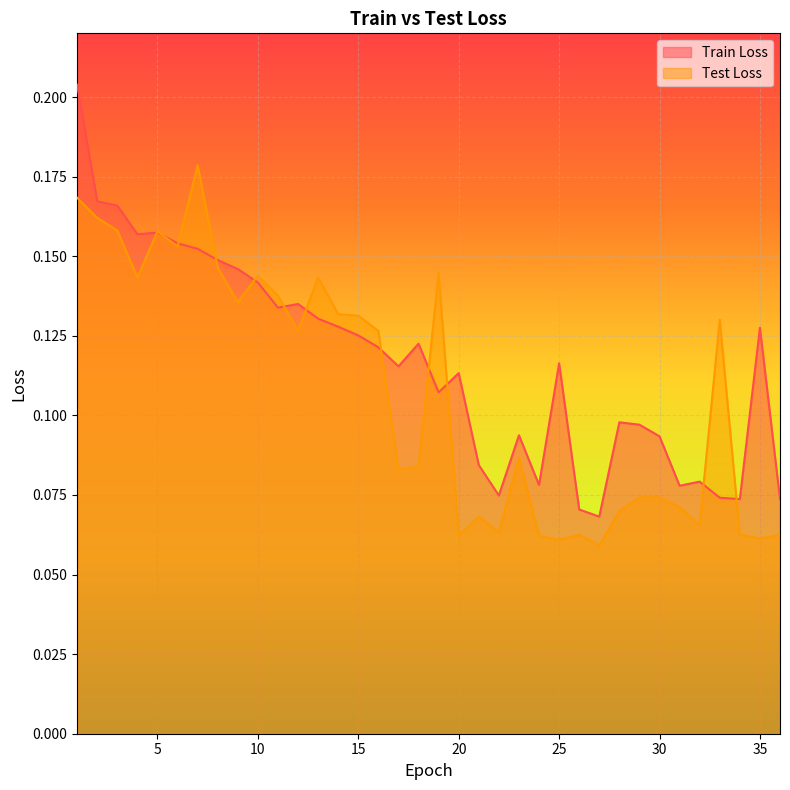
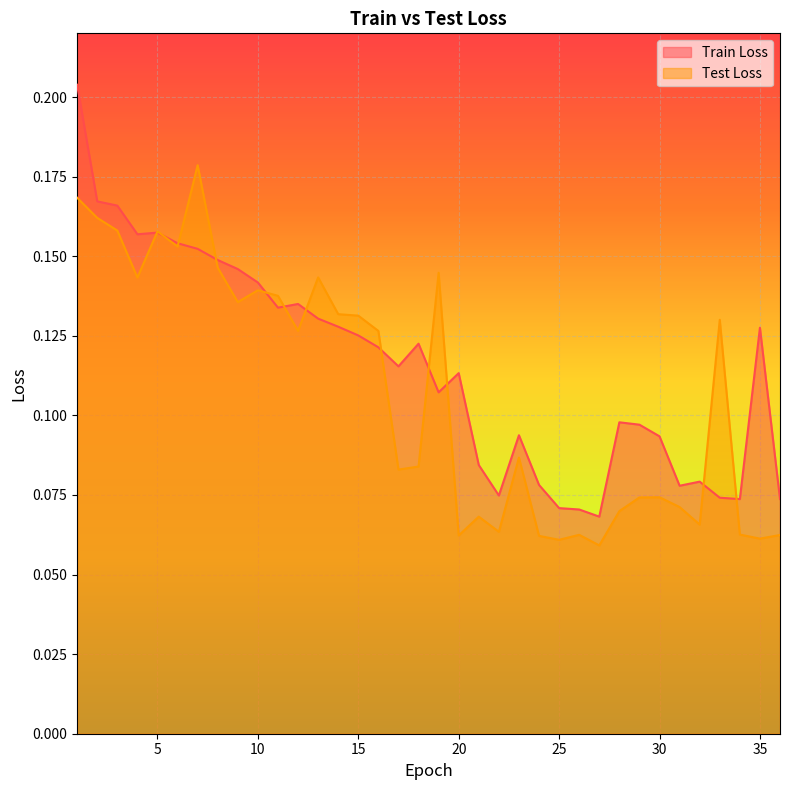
  {
    "Train Loss": {
      "10": 0.142,
      "15": 0.125,
      "20": 0.113,
-     "25": 0.116,
+     "25": 0.071,
      "30": 0.093,
      "35": 0.128
    },
    "Test Loss": {
-     "10": 0.144,
+     "10": 0.139,
      "15": 0.131,
      "20": 0.062,
      "25": 0.061,
      "30": 0.074,
      "35": 0.061
    }
  }
